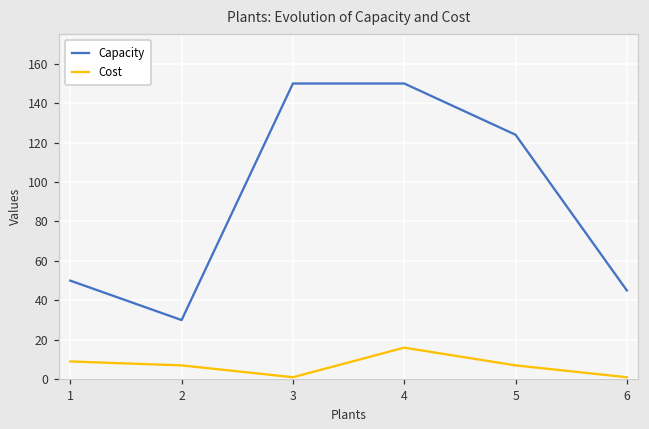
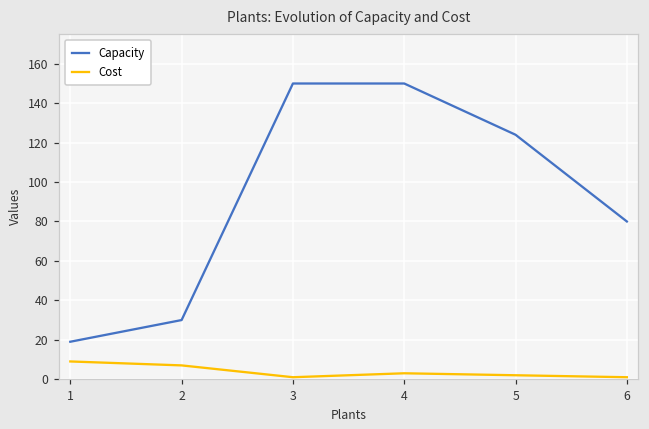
  {
    "Capacity": {
-     "1": 50,
+     "1": 19,
      "2": 30,
      "3": 150,
      "4": 150,
      "5": 124,
-     "6": 45
+     "6": 80
    },
    "Cost": {
      "1": 9,
      "2": 7,
      "3": 1,
-     "4": 16,
-     "5": 7,
+     "4": 3,
+     "5": 2,
      "6": 1
    }
  }
